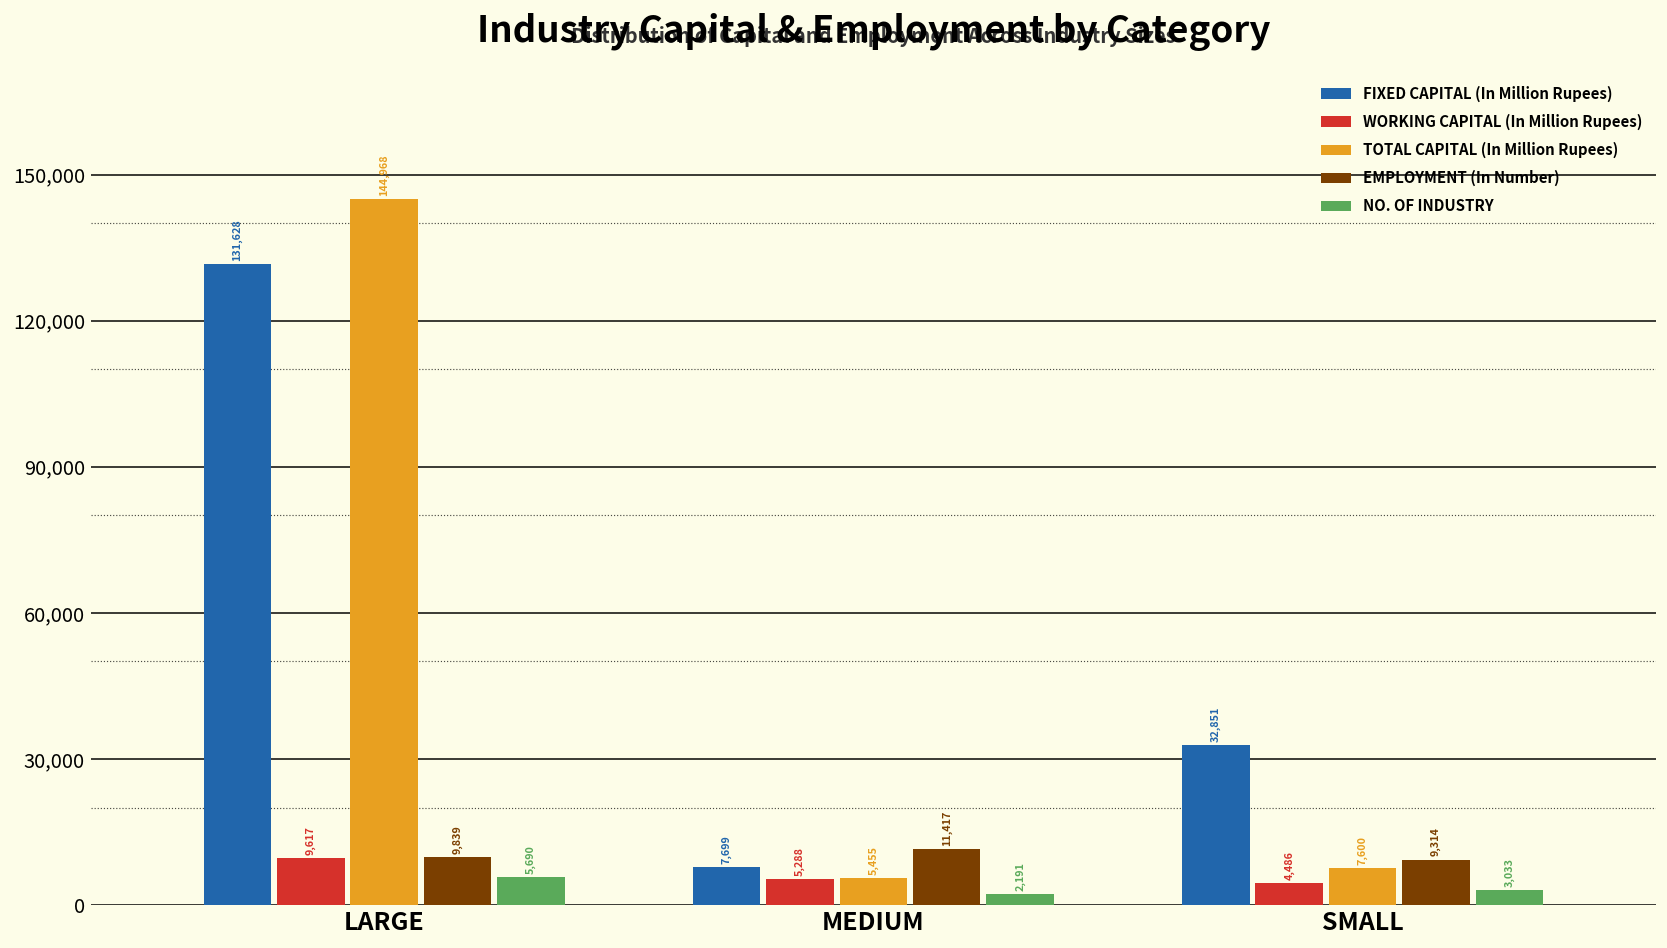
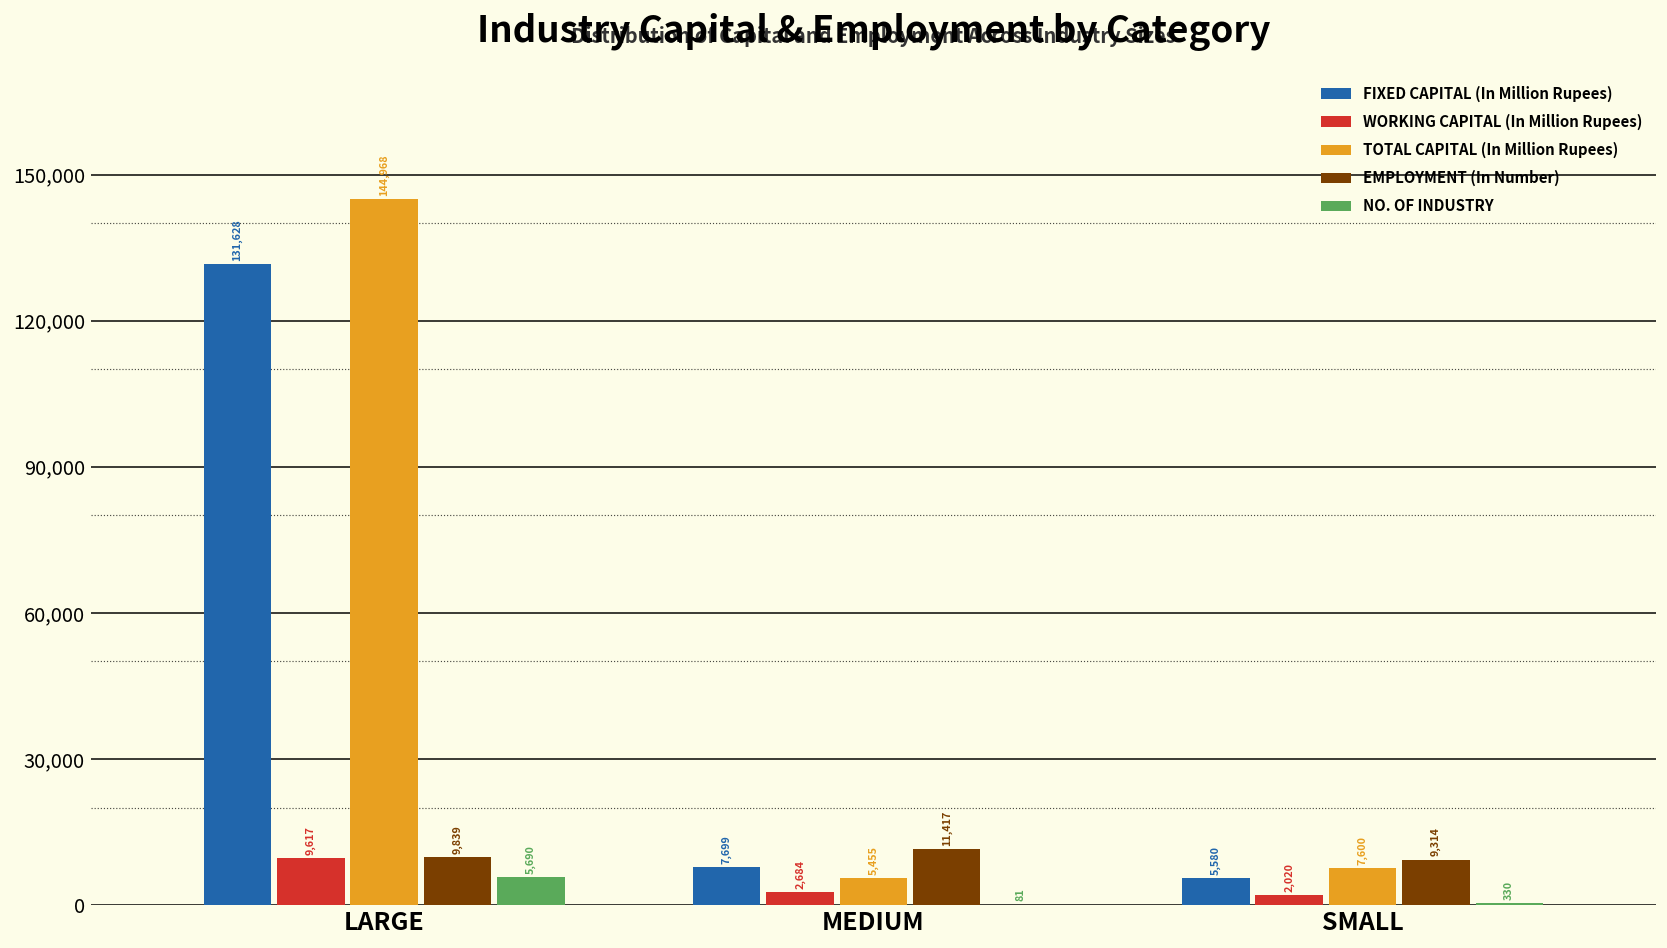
  {
    "FIXED CAPITAL (In Million Rupees)": {
      "LARGE": "131,628",
      "MEDIUM": "7,699",
-     "SMALL": "32,851"
+     "SMALL": "5,580"
    },
    "WORKING CAPITAL (In Million Rupees)": {
      "LARGE": "9,617",
-     "MEDIUM": "5,288",
-     "SMALL": "4,486"
+     "MEDIUM": "2,684",
+     "SMALL": "2,020"
    },
    "TOTAL CAPITAL (In Million Rupees)": {
      "LARGE": "144,968",
      "MEDIUM": "5,455",
      "SMALL": "7,600"
    },
    "EMPLOYMENT (In Number)": {
      "LARGE": "9,839",
      "MEDIUM": "11,417",
      "SMALL": "9,314"
    },
    "NO. OF INDUSTRY": {
      "LARGE": "5,690",
-     "MEDIUM": "2,191",
-     "SMALL": "3,033"
+     "MEDIUM": "81",
+     "SMALL": "330"
    }
  }
